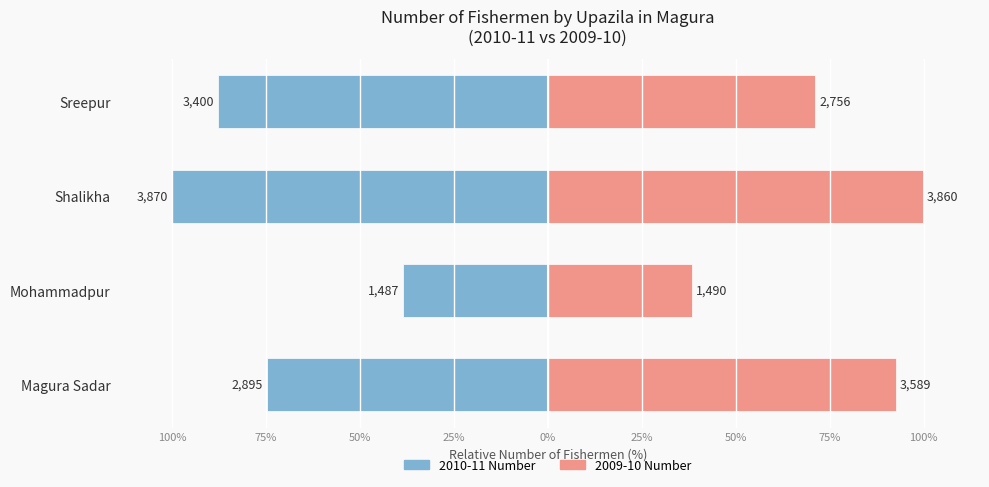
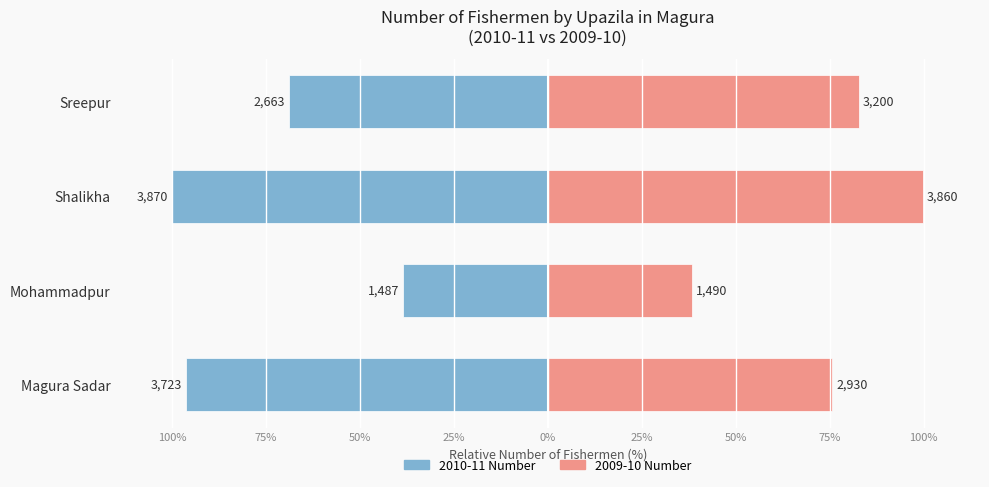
  {
    "2010-11 Number": {
-     "Sreepur": "3,400",
-     "Magura Sadar": "2,895"
+     "Sreepur": "2,663",
+     "Magura Sadar": "3,723"
    },
    "2009-10 Number": {
-     "Sreepur": "2,756",
-     "Magura Sadar": "3,589"
+     "Sreepur": "3,200",
+     "Magura Sadar": "2,930"
    }
  }
